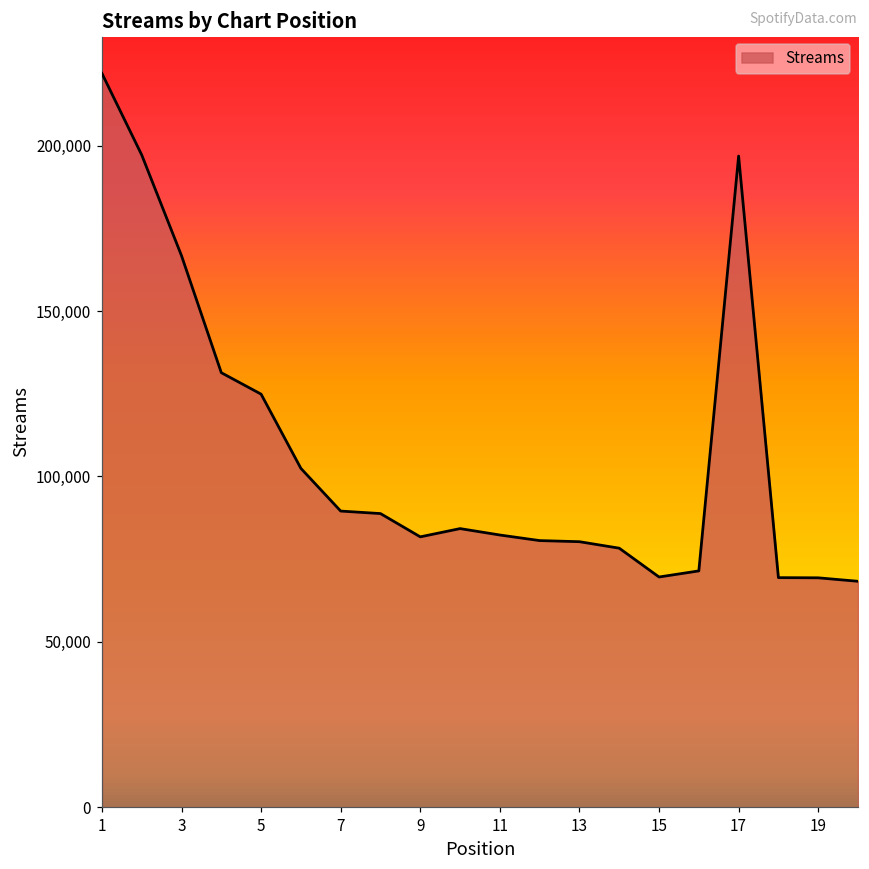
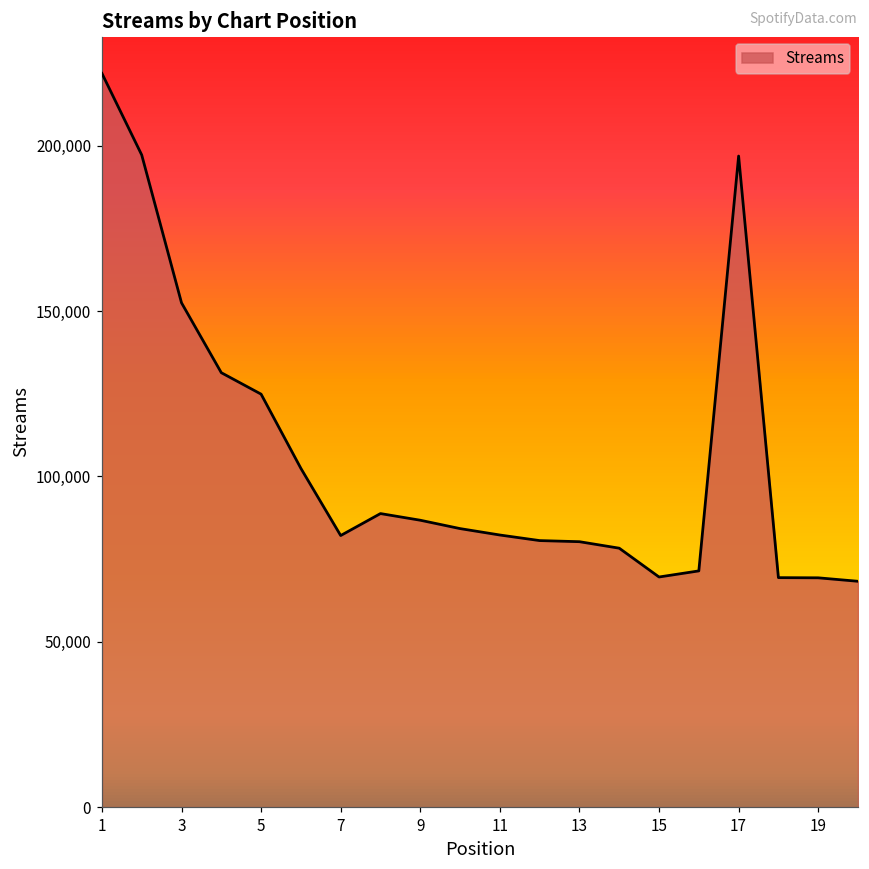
  {
    "1": "222,000",
-   "3": "167,000",
+   "3": "152,000",
    "5": "125,000",
-   "7": "90,000",
-   "9": "82,000",
+   "7": "82,000",
+   "9": "87,000",
    "11": "82,000",
    "13": "80,000",
    "15": "70,000",
    "17": "197,000",
    "19": "69,000"
  }
